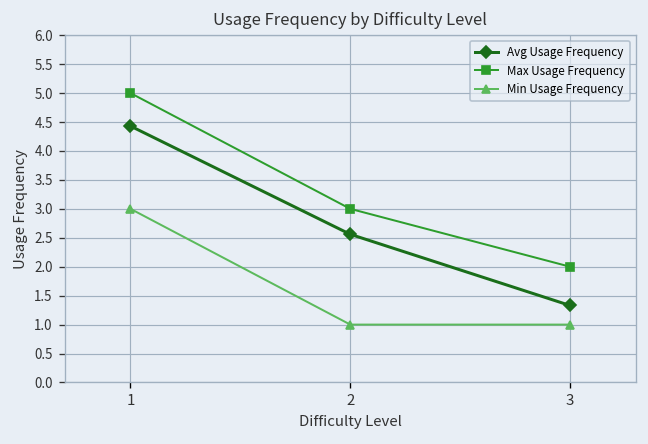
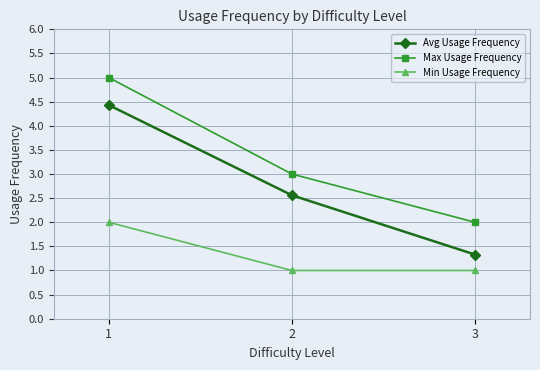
  {
    "Min Usage Frequency": {
-     "1": 3,
+     "1": 2,
      "2": 1,
      "3": 1
    }
  }
